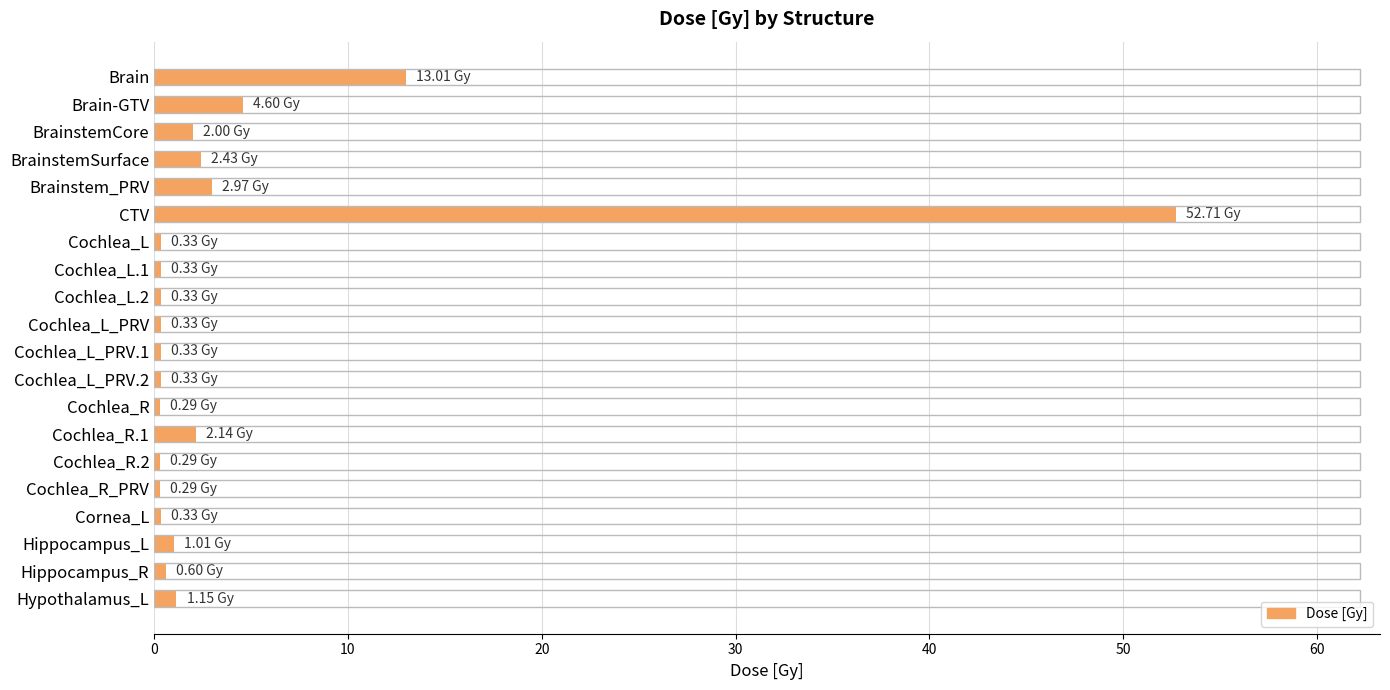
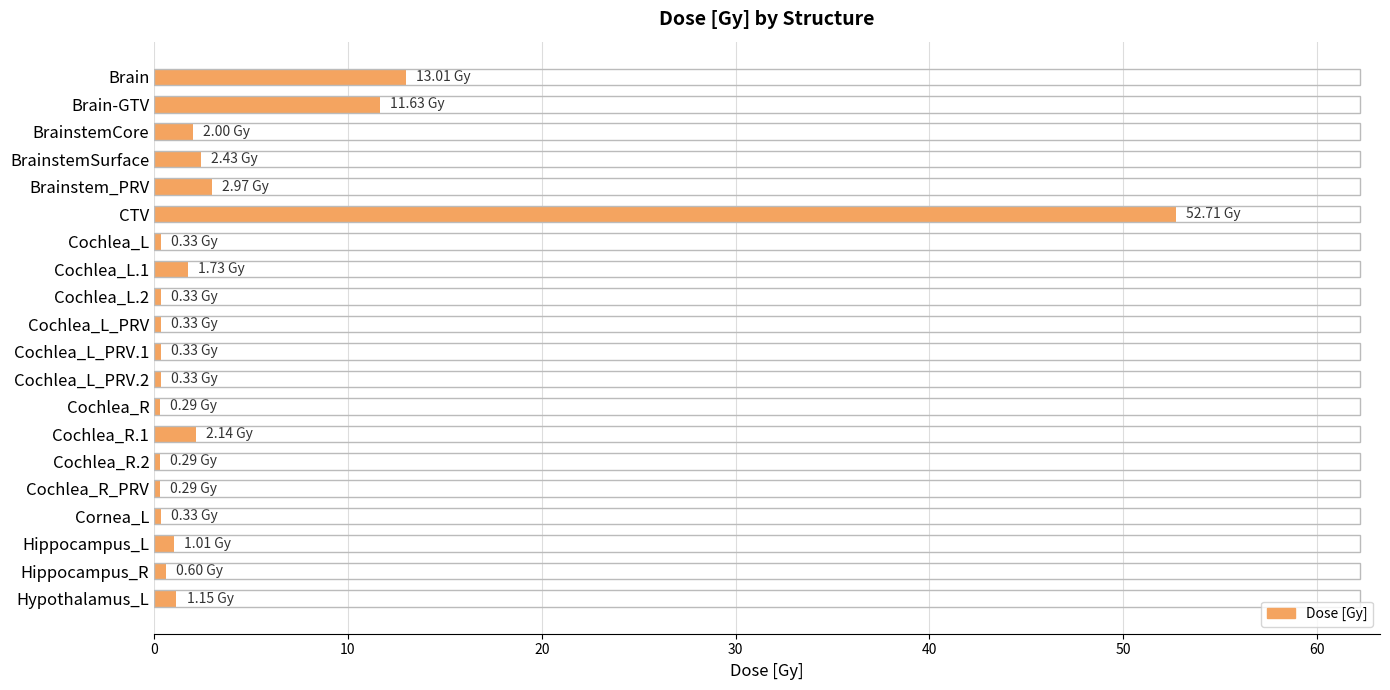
  {
    "Brain": 13.01,
-   "Brain-GTV": 4.60,
+   "Brain-GTV": 11.63,
    "BrainstemCore": 2.00,
    "BrainstemSurface": 2.43,
    "Brainstem_PRV": 2.97,
    "CTV": 52.71,
    "Cochlea_L": 0.33,
-   "Cochlea_L.1": 0.33,
+   "Cochlea_L.1": 1.73,
    "Cochlea_L.2": 0.33,
    "Cochlea_L_PRV": 0.33,
    "Cochlea_L_PRV.1": 0.33,
    "Cochlea_L_PRV.2": 0.33,
    "Cochlea_R": 0.29,
    "Cochlea_R.1": 2.14,
    "Cochlea_R.2": 0.29,
    "Cochlea_R_PRV": 0.29,
    "Cornea_L": 0.33,
    "Hippocampus_L": 1.01,
    "Hippocampus_R": 0.60,
    "Hypothalamus_L": 1.15
  }
